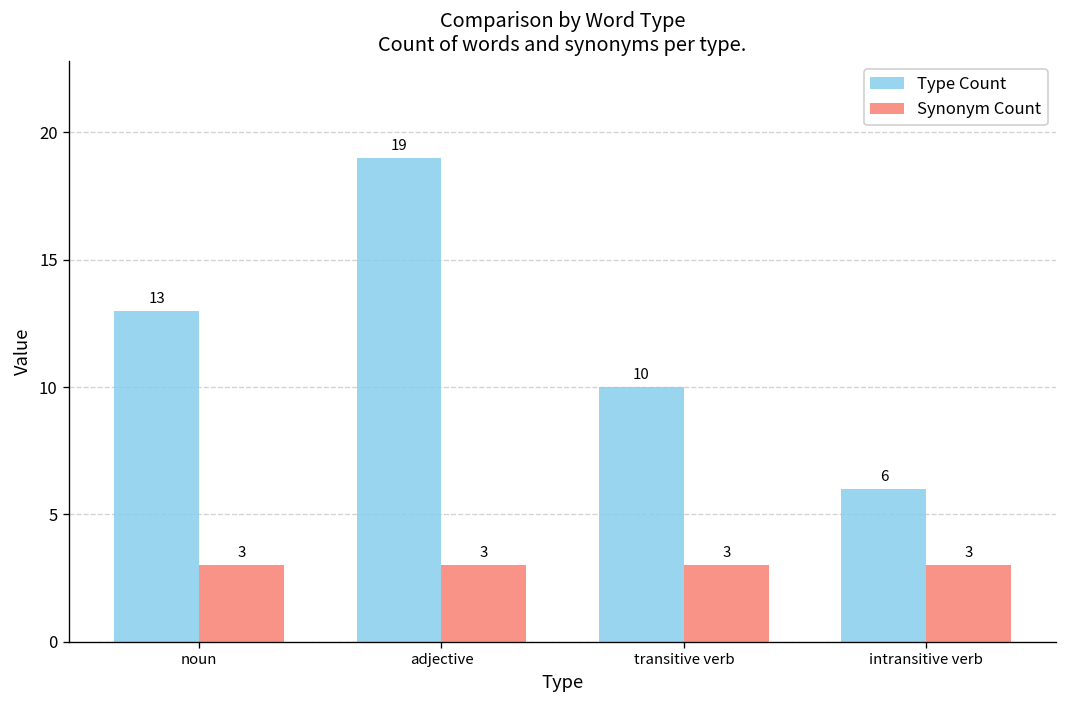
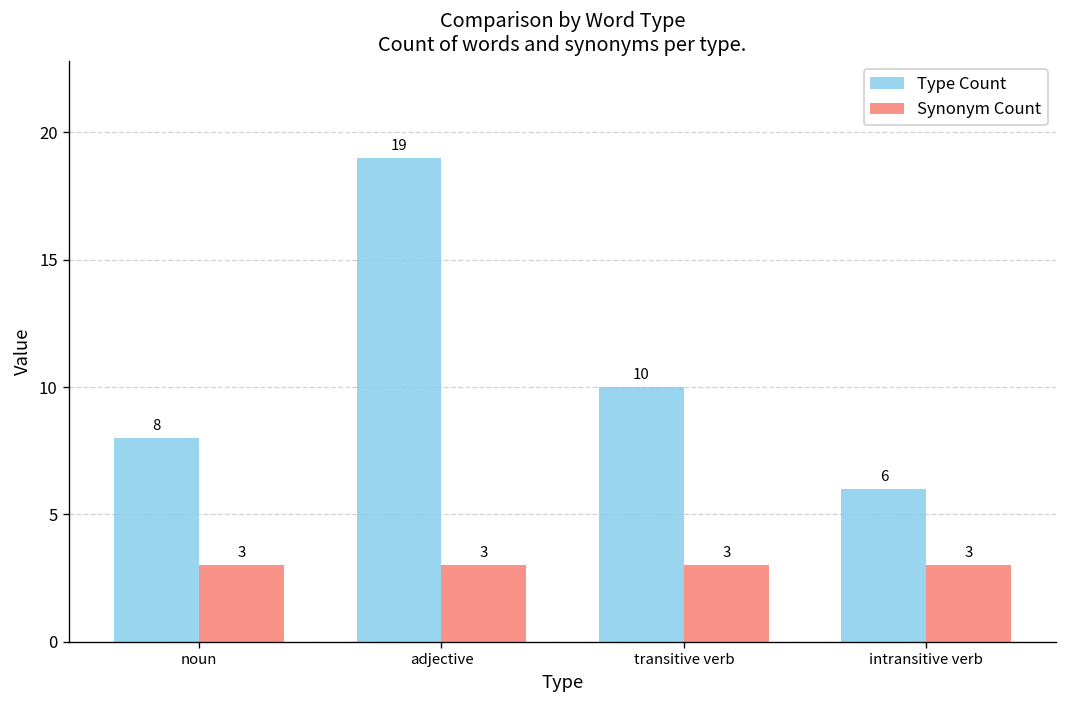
  {
    "Type Count": {
-     "noun": 13,
+     "noun": 8,
      "adjective": 19,
      "transitive verb": 10,
      "intransitive verb": 6
    },
    "Synonym Count": {
      "noun": 3,
      "adjective": 3,
      "transitive verb": 3,
      "intransitive verb": 3
    }
  }
